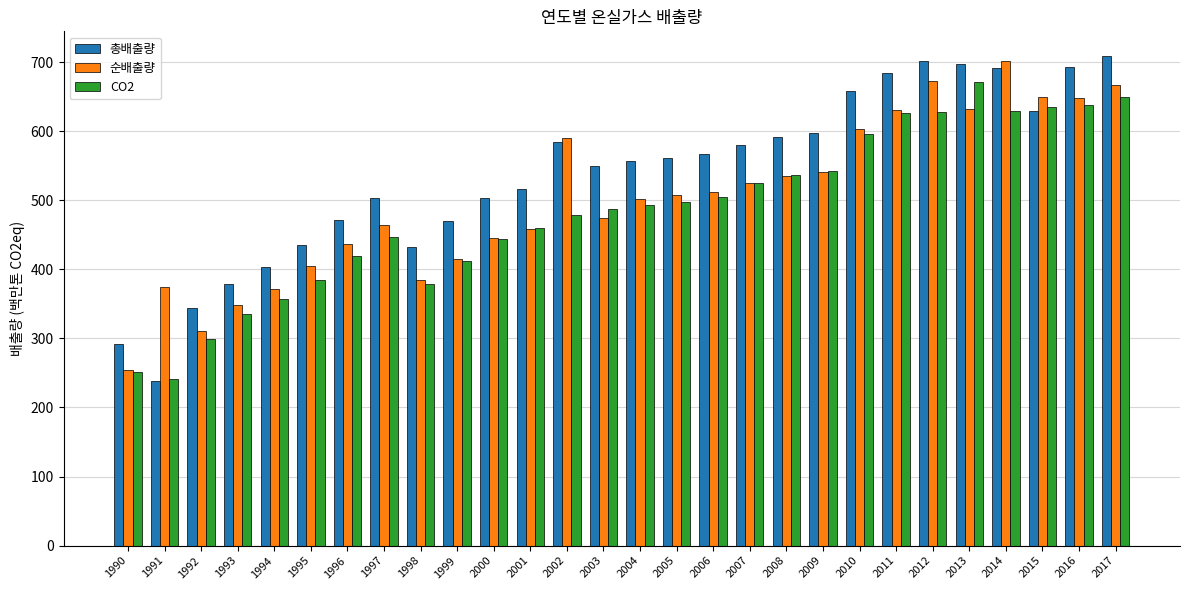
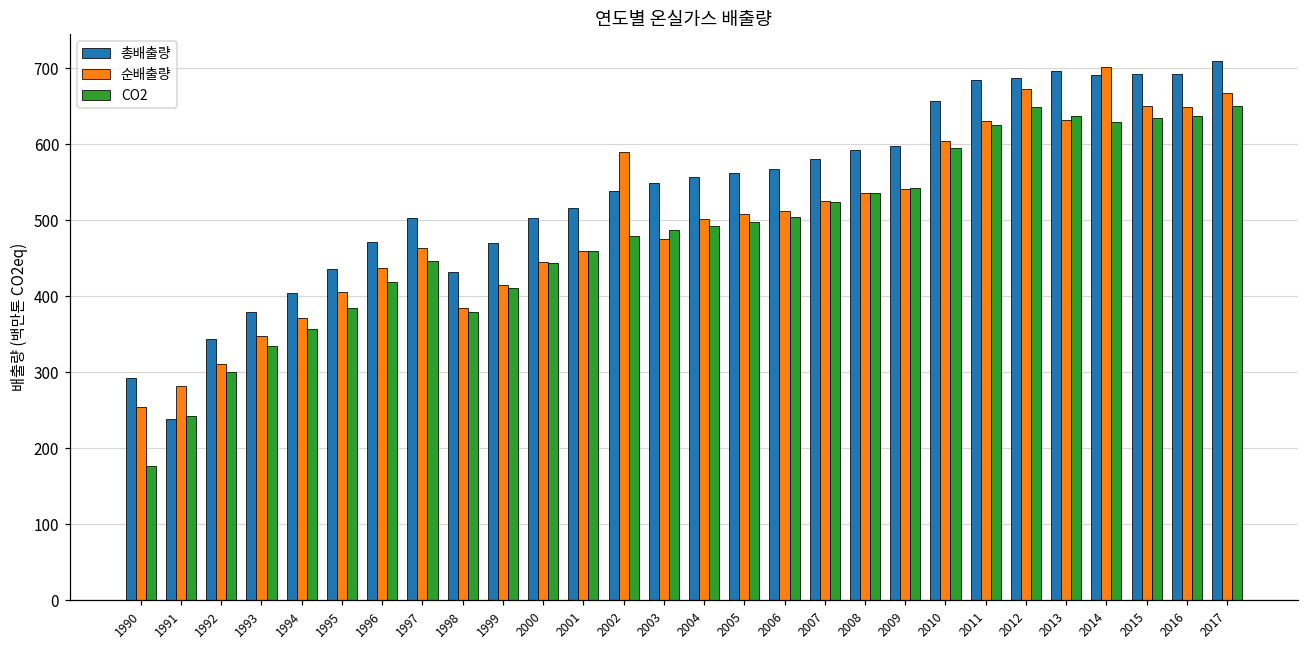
  {
    "총배출량": {
      "1990": 290,
      "1991": 240,
      "1992": 340,
      "1993": 380,
      "1994": 400,
      "1995": 440,
      "1996": 470,
      "1997": 500,
      "1998": 430,
      "1999": 470,
      "2000": 500,
      "2001": 520,
-     "2002": 580,
+     "2002": 540,
      "2003": 550,
      "2004": 560,
      "2005": 560,
      "2006": 570,
      "2007": 580,
      "2008": 590,
      "2009": 600,
      "2010": 660,
      "2011": 680,
-     "2012": 700,
+     "2012": 690,
      "2013": 700,
      "2014": 690,
-     "2015": 630,
+     "2015": 690,
      "2016": 690,
      "2017": 710
    },
    "순배출량": {
      "1990": 250,
-     "1991": 370,
+     "1991": 280,
      "1992": 310,
      "1993": 350,
      "1994": 370,
      "1995": 410,
      "1996": 440,
      "1997": 460,
      "1998": 380,
      "1999": 410,
      "2000": 440,
      "2001": 460,
      "2002": 590,
      "2003": 470,
      "2004": 500,
      "2005": 510,
      "2006": 510,
      "2007": 520,
      "2008": 540,
      "2009": 540,
      "2010": 600,
      "2011": 630,
      "2012": 670,
      "2013": 630,
      "2014": 700,
      "2015": 650,
      "2016": 650,
      "2017": 670
    },
    "CO2": {
-     "1990": 250,
+     "1990": 180,
      "1991": 240,
      "1992": 300,
      "1993": 330,
      "1994": 360,
      "1995": 380,
      "1996": 420,
      "1997": 450,
      "1998": 380,
      "1999": 410,
      "2000": 440,
      "2001": 460,
      "2002": 480,
      "2003": 490,
      "2004": 490,
      "2005": 500,
      "2006": 500,
      "2007": 520,
      "2008": 540,
      "2009": 540,
      "2010": 600,
      "2011": 630,
-     "2012": 630,
-     "2013": 670,
+     "2012": 650,
+     "2013": 640,
      "2014": 630,
      "2015": 630,
      "2016": 640,
      "2017": 650
    }
  }
